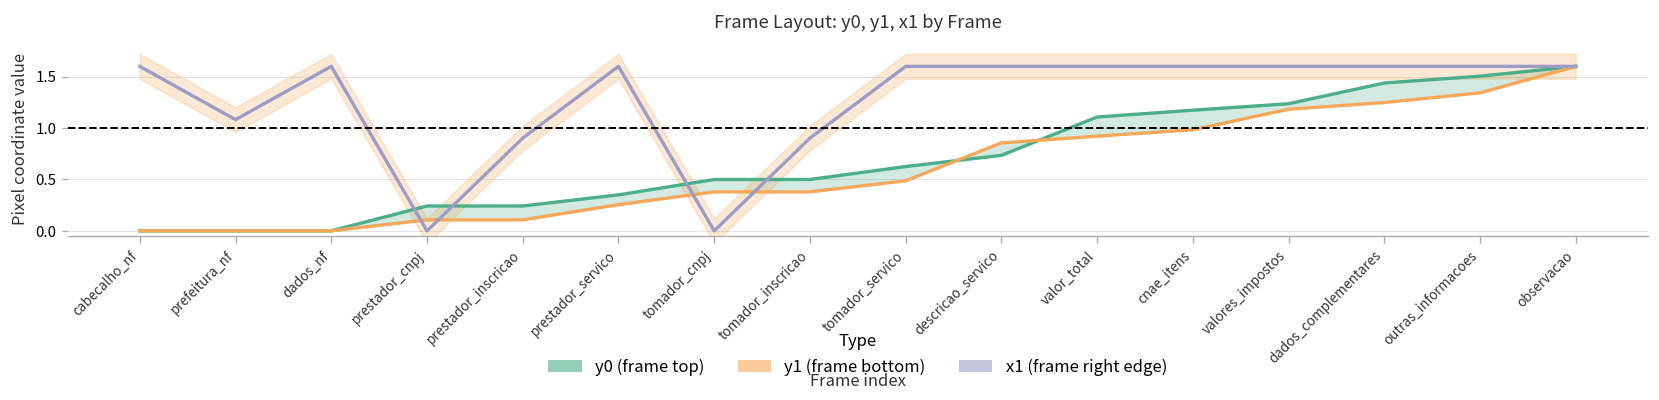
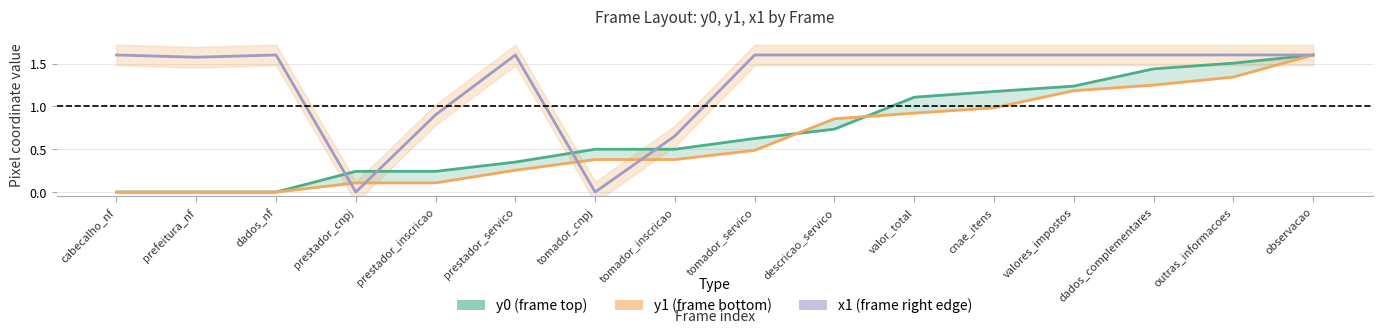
  {
    "x1 (frame right edge)": {
      "cabecalho_nf": 1.6,
-     "prefeitura_nf": 1.1,
+     "prefeitura_nf": 1.6,
      "dados_nf": 1.6,
      "prestador_cnpj": 0.0,
      "prestador_inscricao": 0.9,
      "prestador_servico": 1.6,
      "tomador_cnpj": 0.0,
-     "tomador_inscricao": 0.9,
+     "tomador_inscricao": 0.7,
      "tomador_servico": 1.6,
      "descricao_servico": 1.6,
      "valor_total": 1.6,
      "cnae_itens": 1.6,
      "valores_impostos": 1.6,
      "dados_complementares": 1.6,
      "outras_informacoes": 1.6
    }
  }
